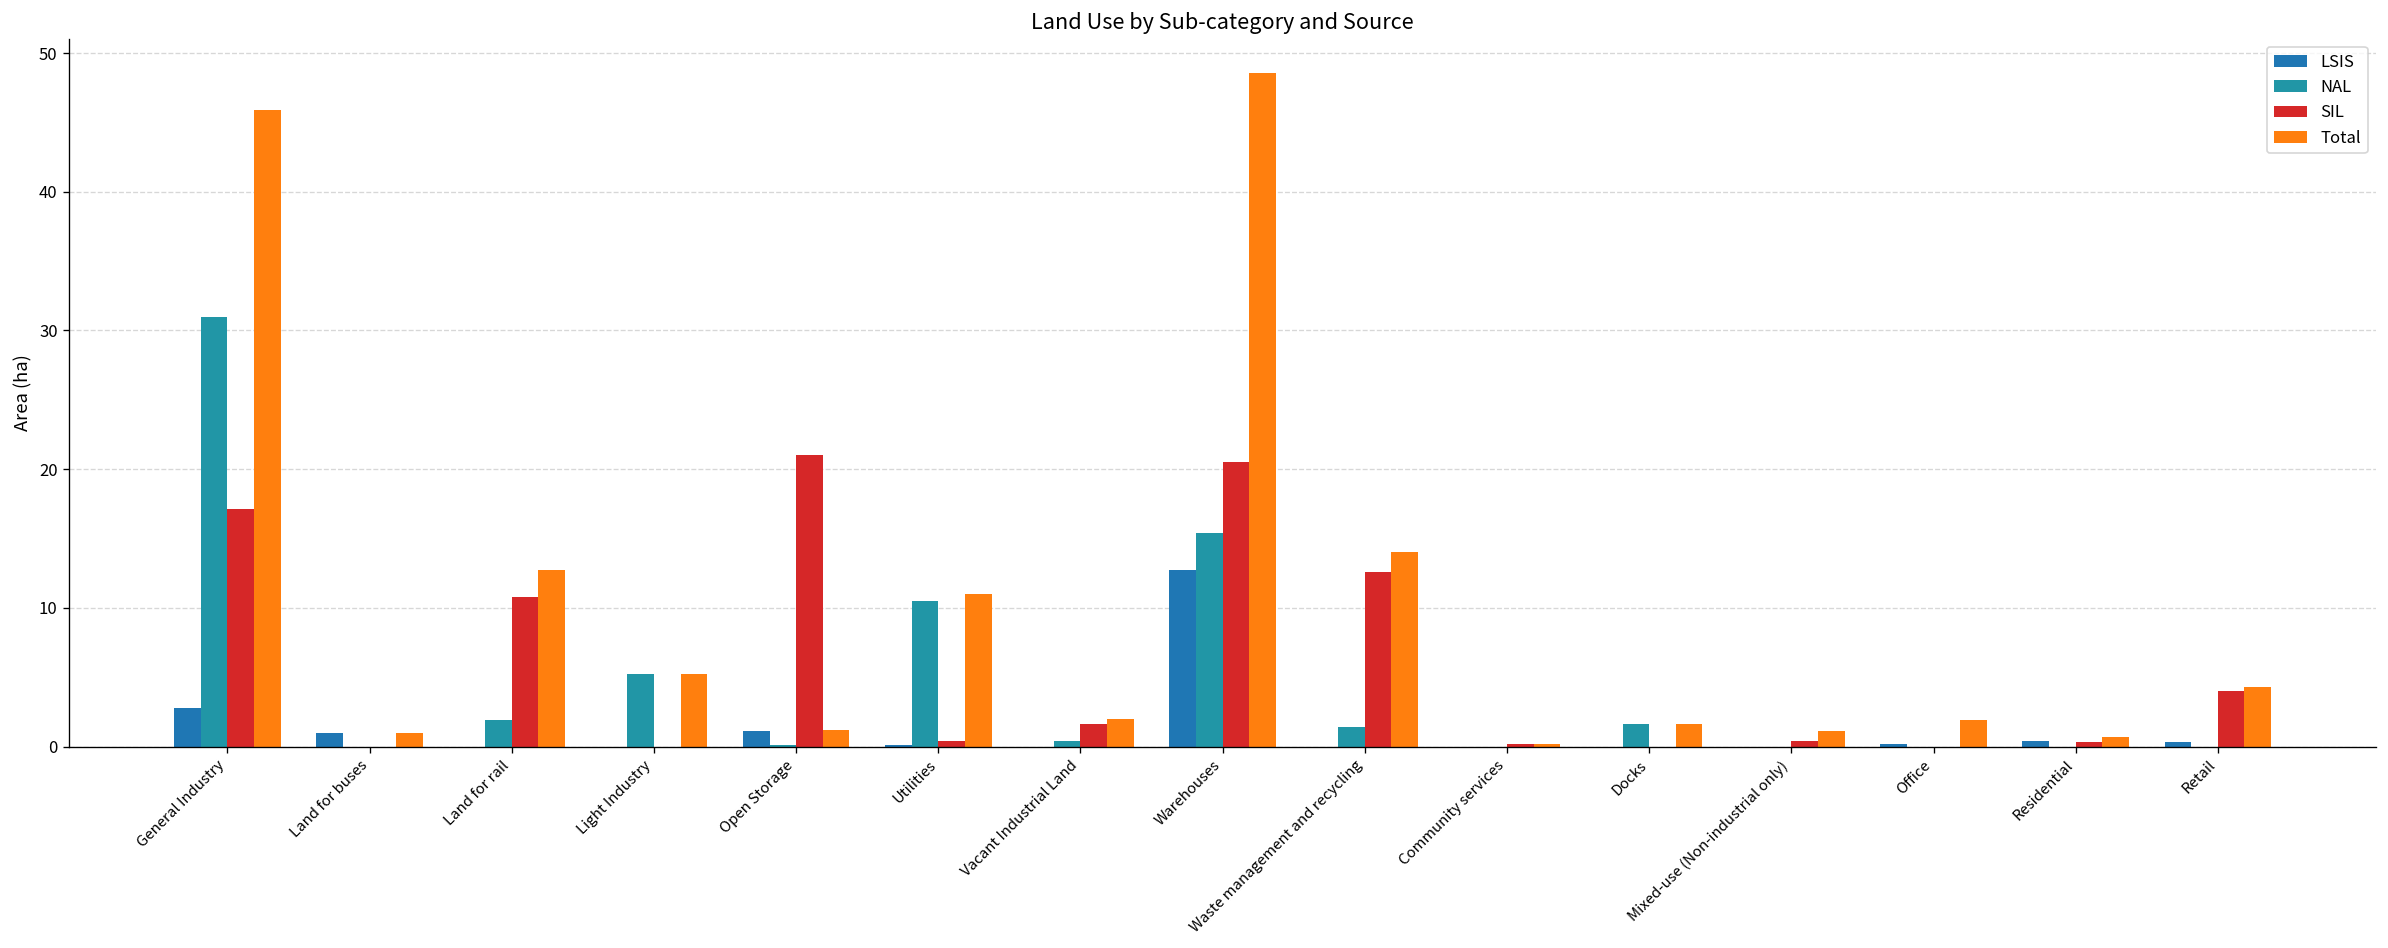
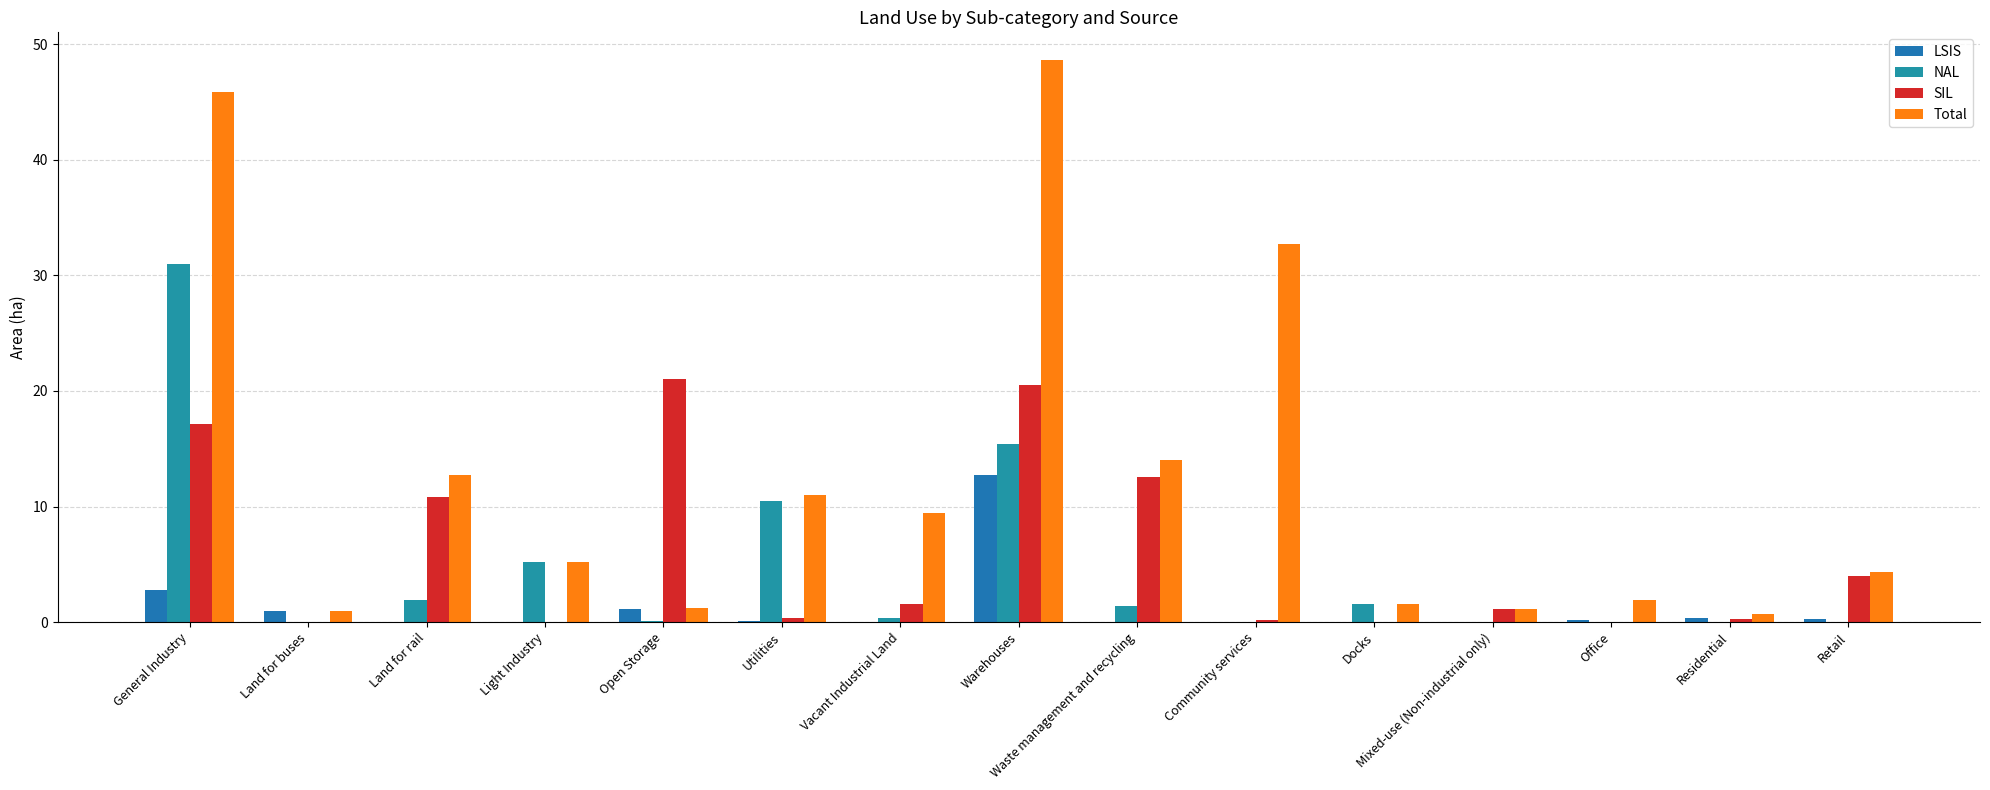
  {
    "SIL": {
      "General Industry": 17.1,
      "Land for buses": 0.0,
      "Land for rail": 10.8,
      "Light Industry": 0.0,
      "Open Storage": 21.0,
      "Utilities": 0.4,
      "Vacant Industrial Land": 1.6,
      "Warehouses": 20.5,
      "Waste management and recycling": 12.6,
      "Docks": 0.0,
-     "Mixed-use (Non-industrial only)": 0.4,
+     "Mixed-use (Non-industrial only)": 1.1,
      "Office": 0.0,
      "Residential": 0.3,
      "Retail": 4.0
    },
    "Total": {
      "General Industry": 45.9,
      "Land for buses": 1.0,
      "Land for rail": 12.7,
      "Light Industry": 5.2,
      "Open Storage": 1.2,
      "Utilities": 11.0,
-     "Vacant Industrial Land": 2.0,
+     "Vacant Industrial Land": 9.4,
      "Warehouses": 48.6,
      "Waste management and recycling": 14.0,
-     "Community services": 0.2,
+     "Community services": 32.7,
      "Docks": 1.6,
      "Mixed-use (Non-industrial only)": 1.1,
      "Office": 1.9,
      "Residential": 0.7,
      "Retail": 4.3
    }
  }
